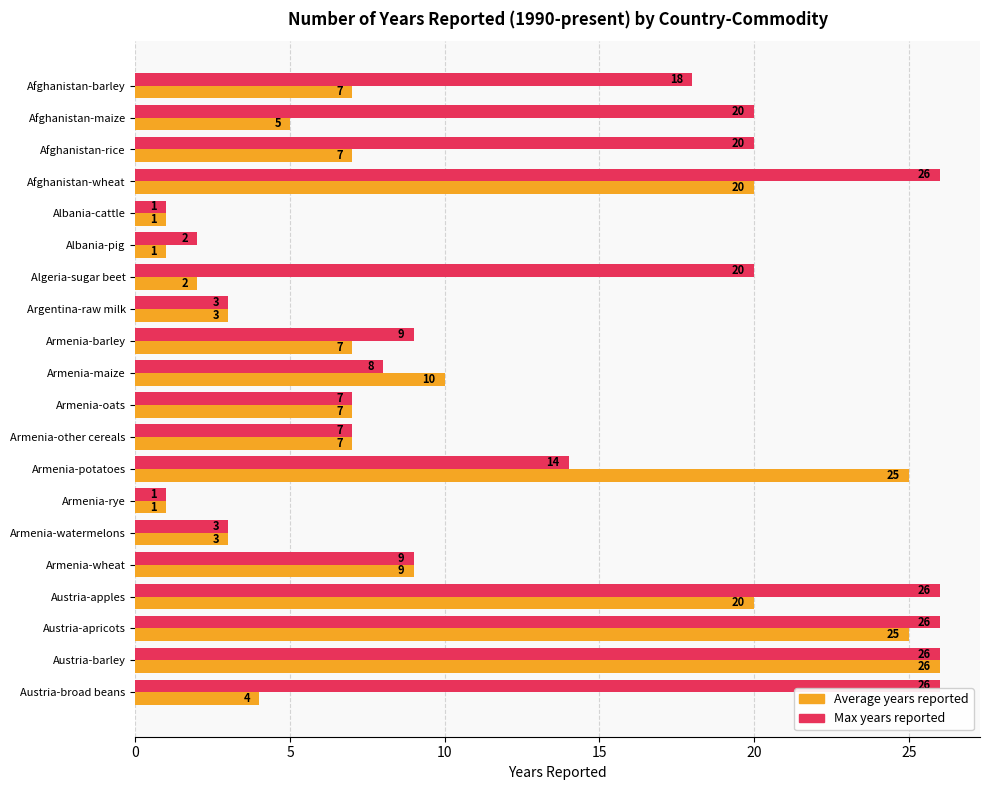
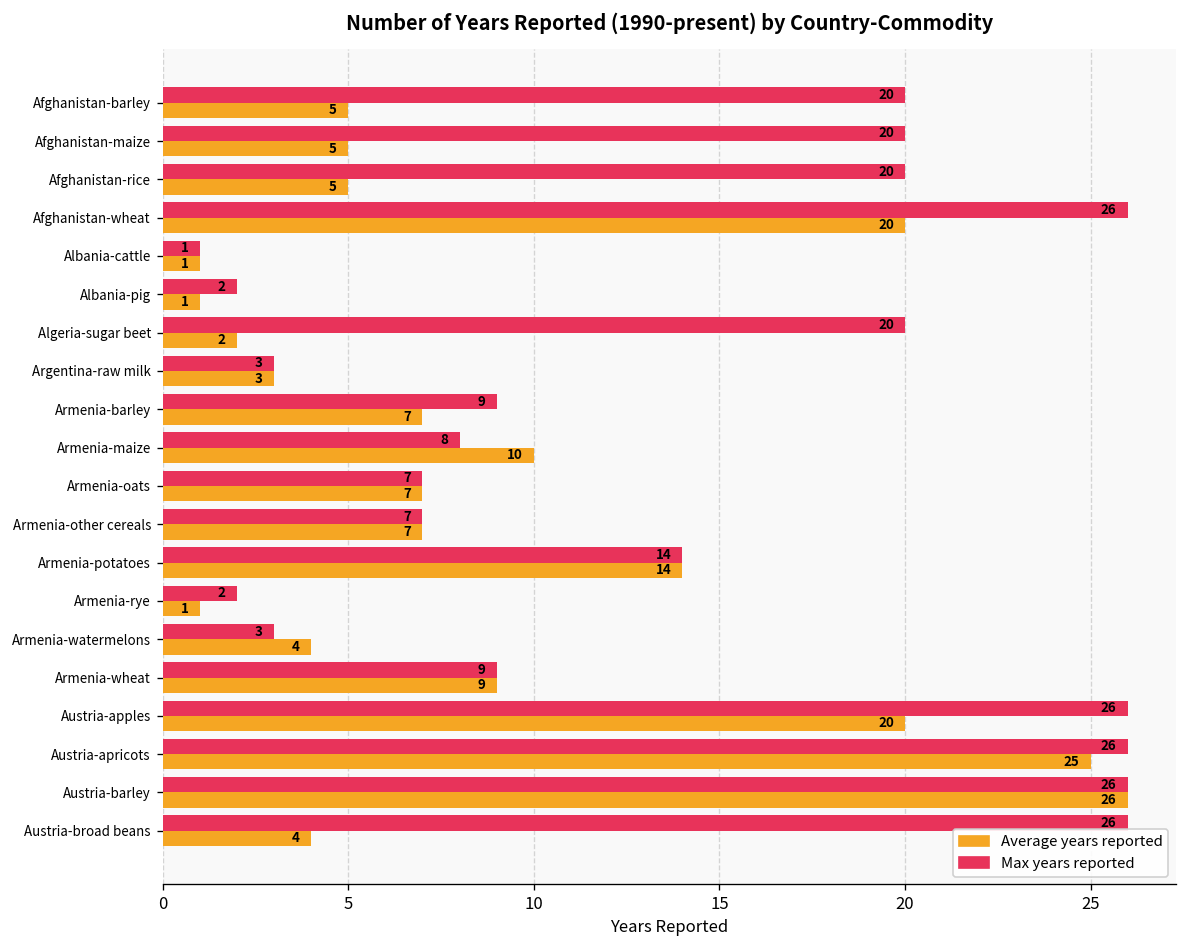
  {
    "Max years reported": {
-     "Afghanistan-barley": 18,
+     "Afghanistan-barley": 20,
      "Afghanistan-maize": 20,
      "Afghanistan-rice": 20,
      "Afghanistan-wheat": 26,
      "Albania-cattle": 1,
      "Albania-pig": 2,
      "Algeria-sugar beet": 20,
      "Argentina-raw milk": 3,
      "Armenia-barley": 9,
      "Armenia-maize": 8,
      "Armenia-oats": 7,
      "Armenia-other cereals": 7,
      "Armenia-potatoes": 14,
-     "Armenia-rye": 1,
+     "Armenia-rye": 2,
      "Armenia-watermelons": 3,
      "Armenia-wheat": 9,
      "Austria-apples": 26,
      "Austria-apricots": 26,
      "Austria-barley": 26
    },
    "Average years reported": {
-     "Afghanistan-barley": 7,
+     "Afghanistan-barley": 5,
      "Afghanistan-maize": 5,
-     "Afghanistan-rice": 7,
+     "Afghanistan-rice": 5,
      "Afghanistan-wheat": 20,
      "Albania-cattle": 1,
      "Albania-pig": 1,
      "Algeria-sugar beet": 2,
      "Argentina-raw milk": 3,
      "Armenia-barley": 7,
      "Armenia-maize": 10,
      "Armenia-oats": 7,
      "Armenia-other cereals": 7,
-     "Armenia-potatoes": 25,
+     "Armenia-potatoes": 14,
      "Armenia-rye": 1,
-     "Armenia-watermelons": 3,
+     "Armenia-watermelons": 4,
      "Armenia-wheat": 9,
      "Austria-apples": 20,
      "Austria-apricots": 25,
      "Austria-barley": 26,
      "Austria-broad beans": 4
    }
  }
